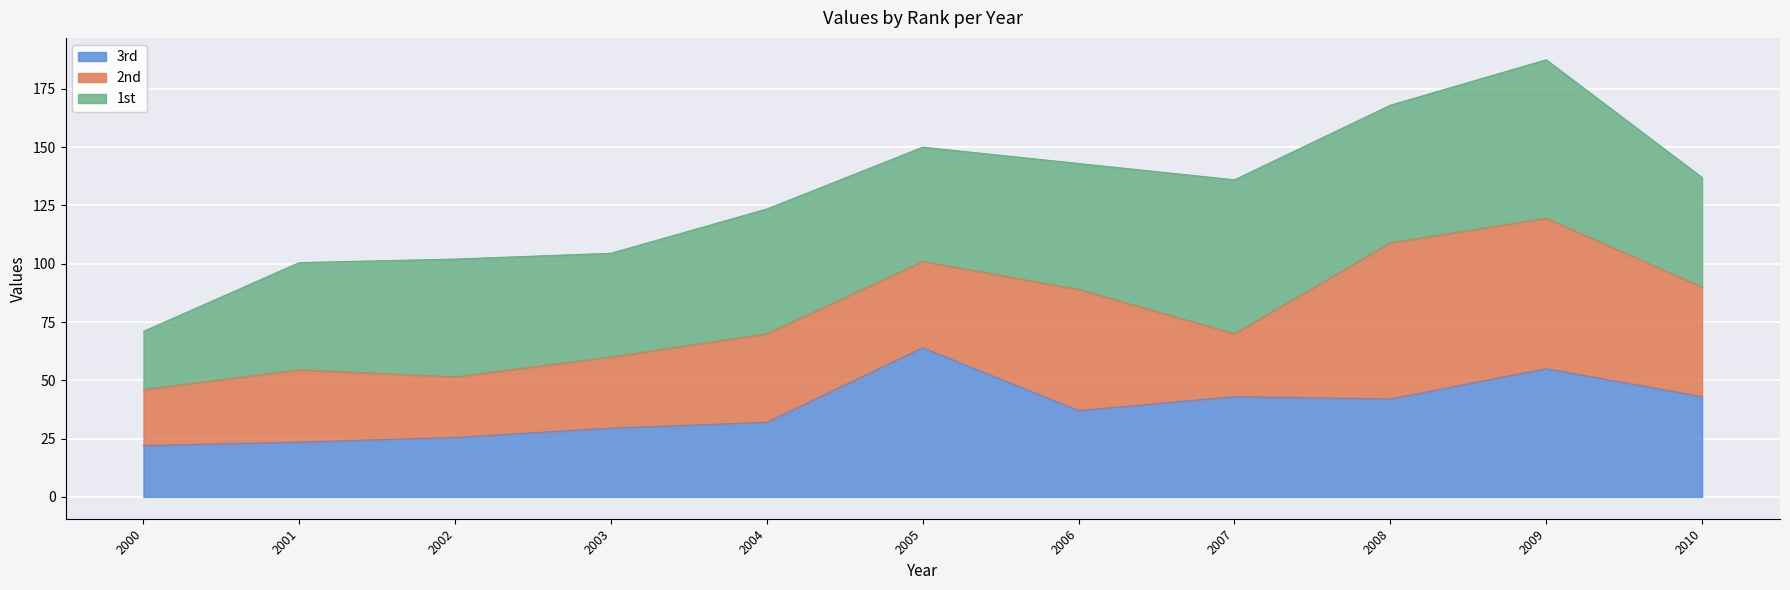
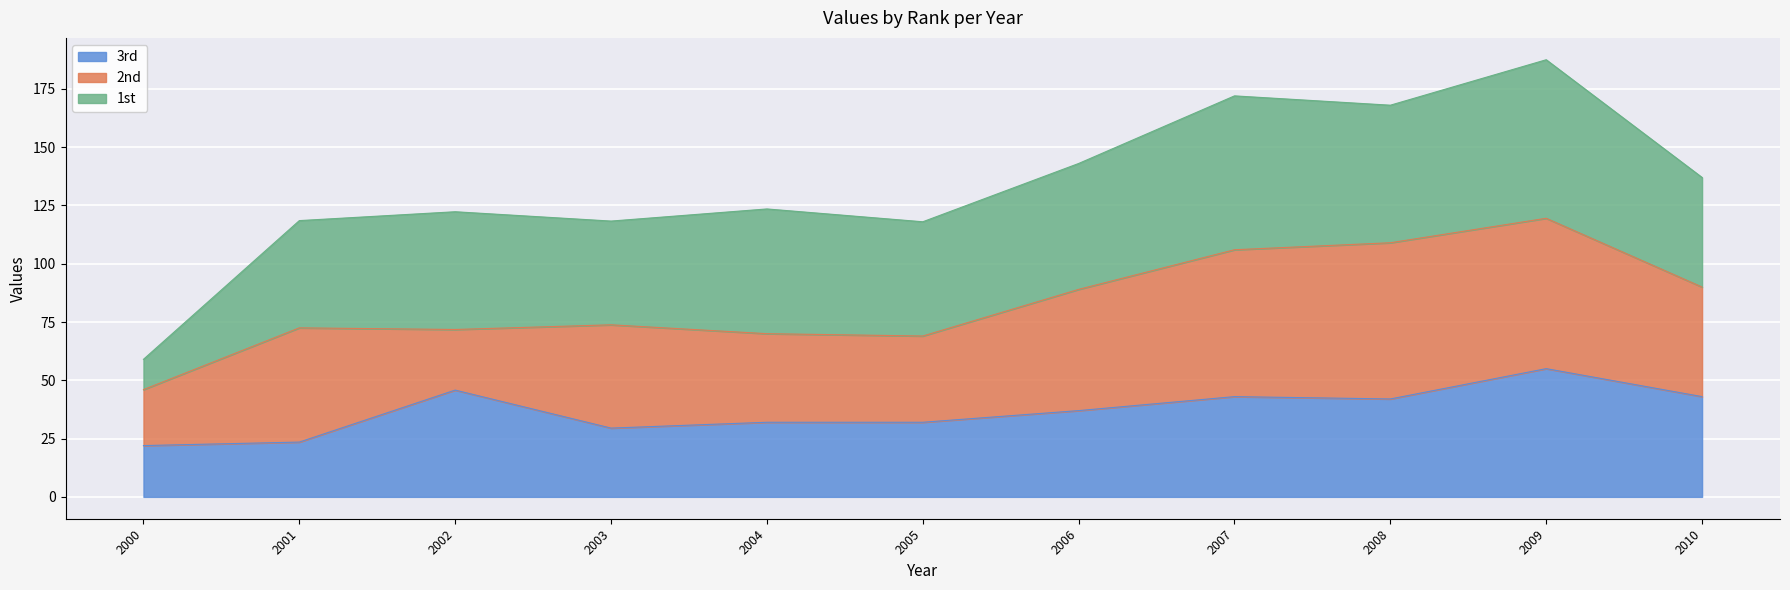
  {
    "3rd": {
      "2000": 22,
      "2001": 24,
-     "2002": 26,
+     "2002": 46,
      "2003": 30,
      "2004": 32,
-     "2005": 64,
+     "2005": 32,
      "2006": 37,
      "2007": 43,
      "2008": 42,
      "2009": 55,
      "2010": 43
    },
    "2nd": {
      "2000": 24,
-     "2001": 31,
+     "2001": 49,
      "2002": 26,
-     "2003": 31,
+     "2003": 44,
      "2004": 38,
      "2005": 37,
      "2006": 52,
-     "2007": 27,
+     "2007": 63,
      "2008": 67,
      "2009": 65,
      "2010": 47
    },
    "1st": {
-     "2000": 25,
+     "2000": 13,
      "2001": 46,
      "2002": 51,
      "2003": 45,
      "2004": 54,
      "2005": 49,
      "2006": 54,
      "2007": 66,
      "2008": 59,
      "2009": 68,
      "2010": 47
    }
  }
